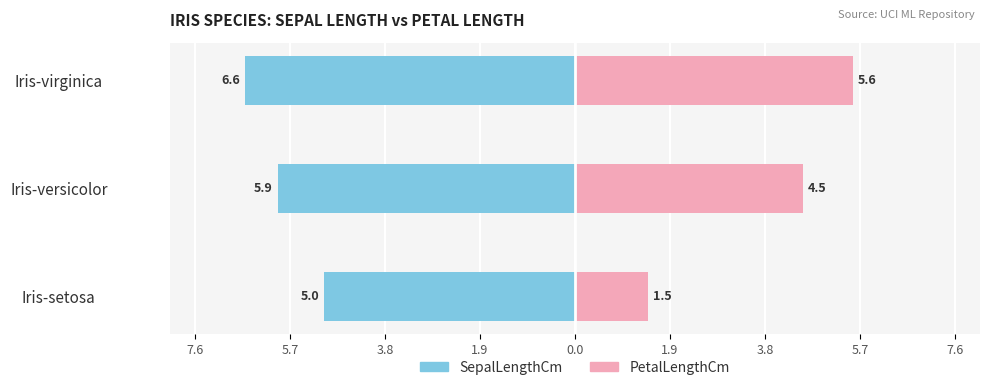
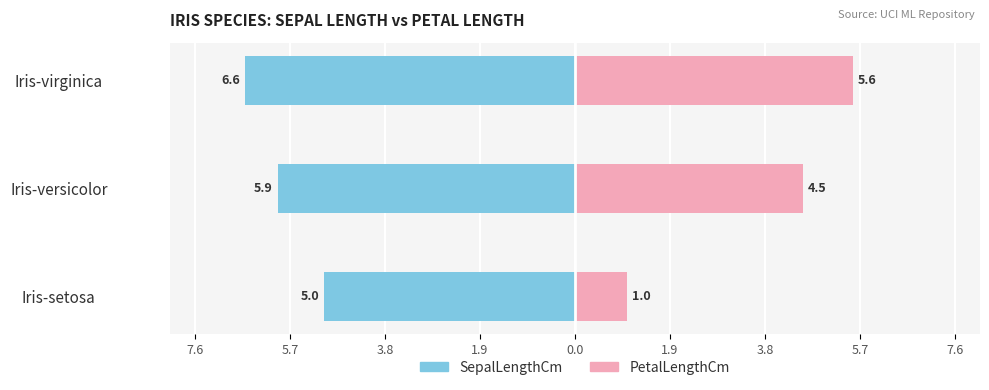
  {
    "PetalLengthCm": {
      "Iris-virginica": 5.6,
      "Iris-versicolor": 4.5,
-     "Iris-setosa": 1.5
+     "Iris-setosa": 1.0
    }
  }
